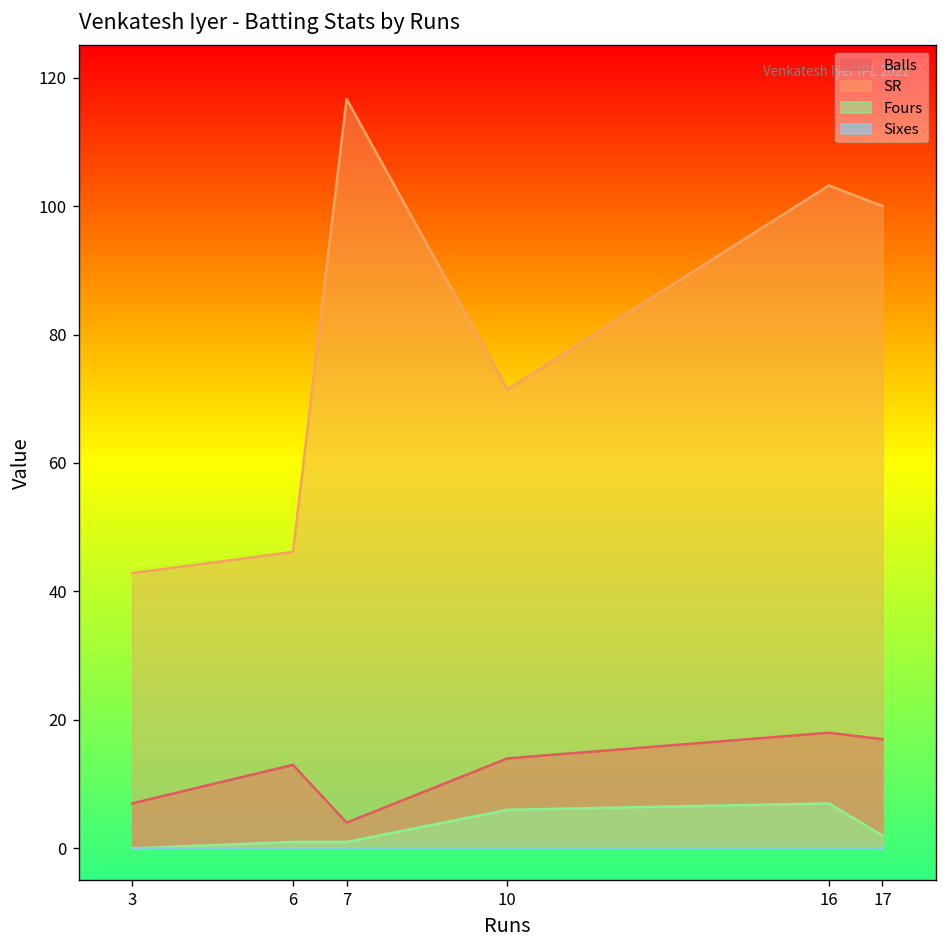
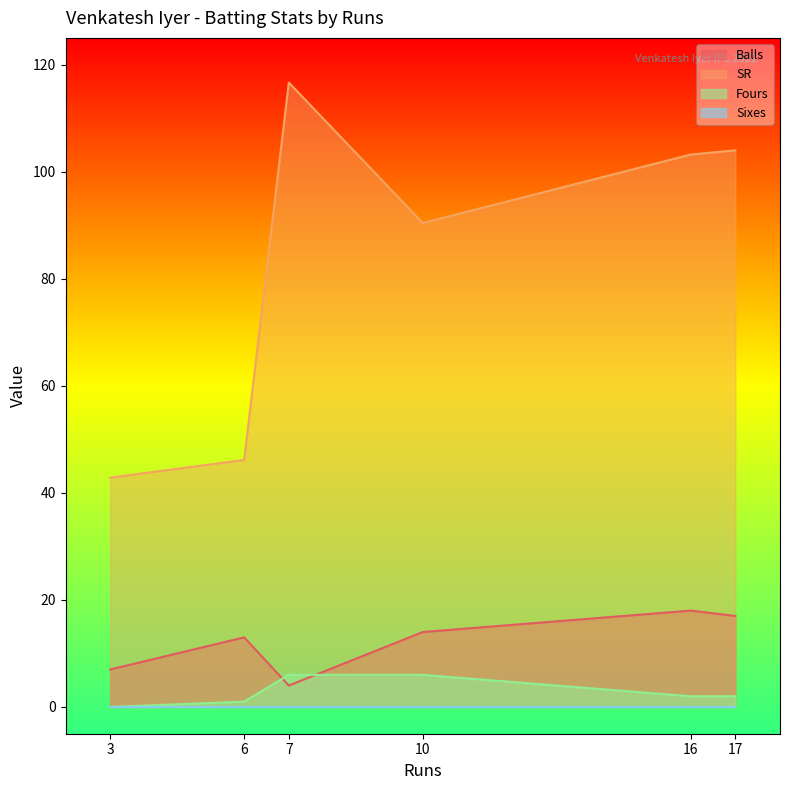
  {
    "Balls": {
      "3": 7,
      "6": 13,
      "7": 4,
      "10": 14,
      "16": 18,
      "17": 17
    },
    "SR": {
      "3": 43,
      "6": 46,
      "7": 117,
-     "10": 71,
+     "10": 90,
      "16": 103,
-     "17": 100
+     "17": 104
    },
    "Fours": {
      "6": 1,
-     "7": 1,
+     "7": 6,
      "10": 6,
-     "16": 7,
+     "16": 2,
      "17": 2
    },
    "Sixes": {
      "6": 0,
      "7": 0,
      "10": 0,
      "16": 0,
      "17": 0
    }
  }
